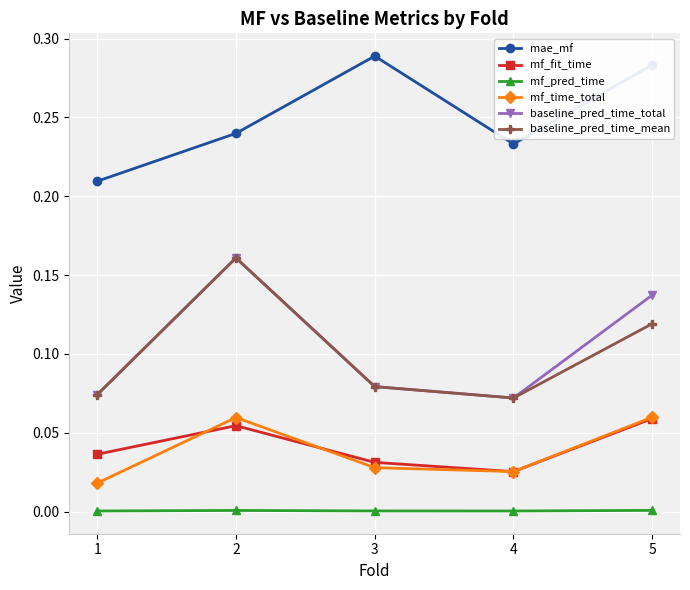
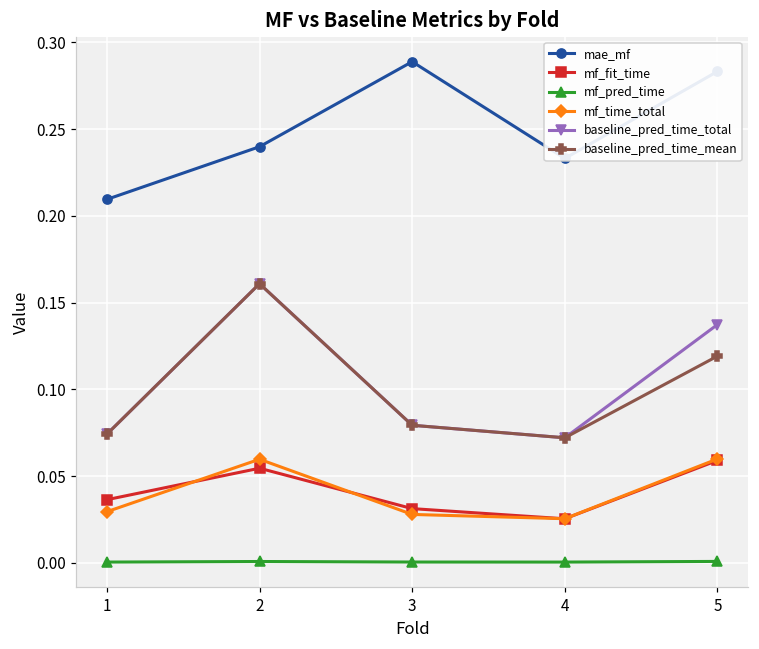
  {
    "mae_mf": {
      "1": 0.210,
      "2": 0.240,
      "3": 0.289,
      "4": 0.233
    },
    "mf_fit_time": {
      "1": 0.036,
      "2": 0.055,
      "3": 0.031
    },
    "mf_pred_time": {
      "1": 0.000,
      "2": 0.001,
      "3": 0.000,
      "4": 0.000,
      "5": 0.001
    },
    "mf_time_total": {
-     "1": 0.018,
+     "1": 0.029,
      "2": 0.060,
      "3": 0.028
    },
    "baseline_pred_time_total": {
      "5": 0.137
    },
    "baseline_pred_time_mean": {
      "5": 0.119
    }
  }
